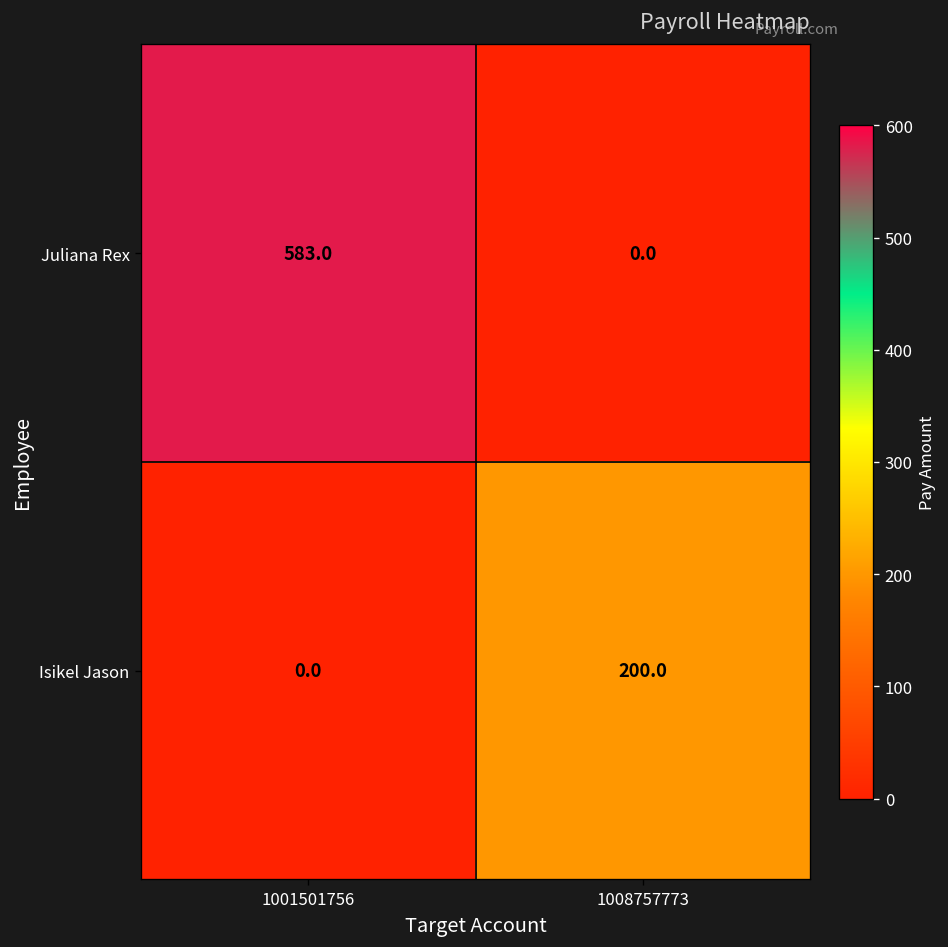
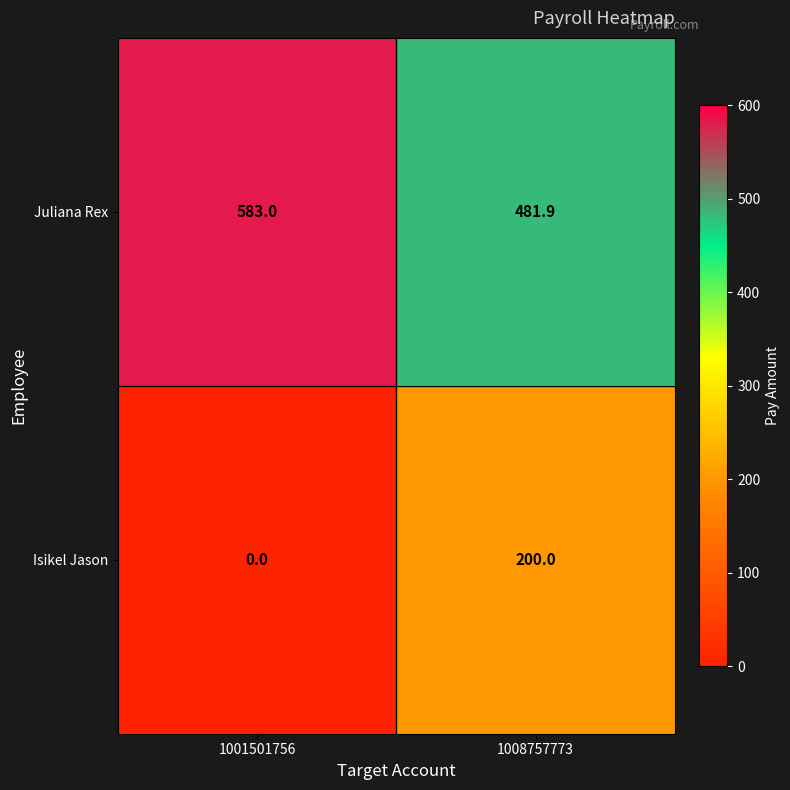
  {
    "Juliana Rex": {
      "1001501756": 583.0,
-     "1008757773": 0.0
+     "1008757773": 481.9
    },
    "Isikel Jason": {
      "1001501756": 0.0,
      "1008757773": 200.0
    }
  }
